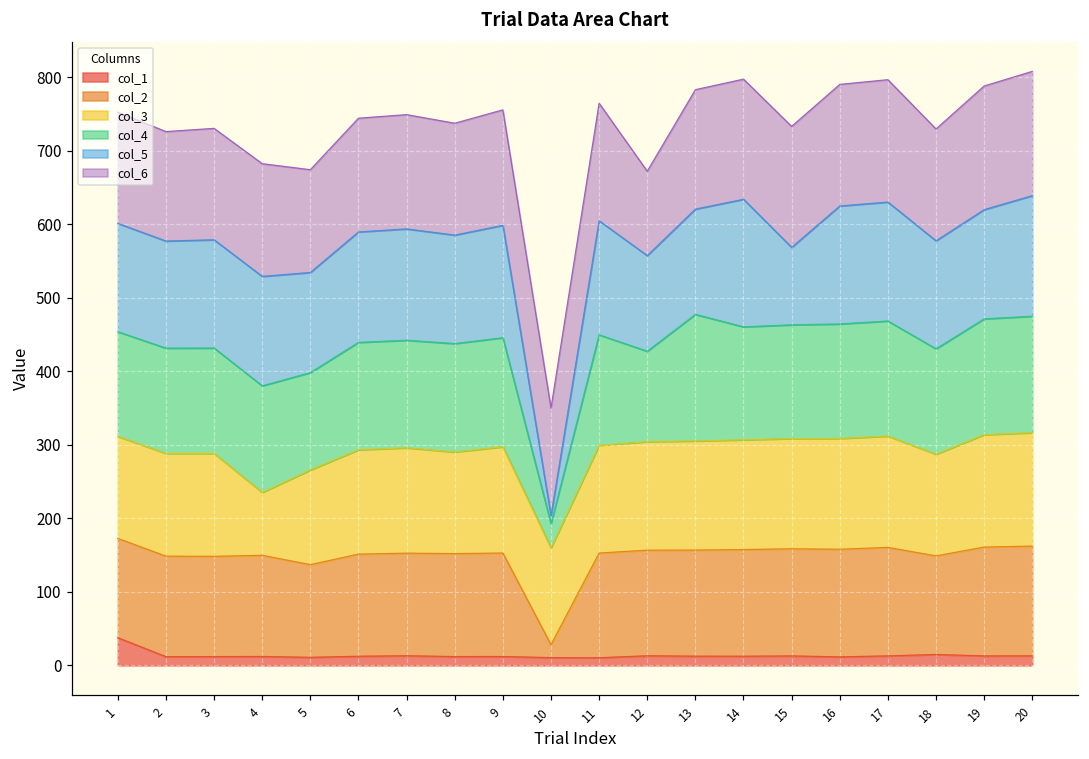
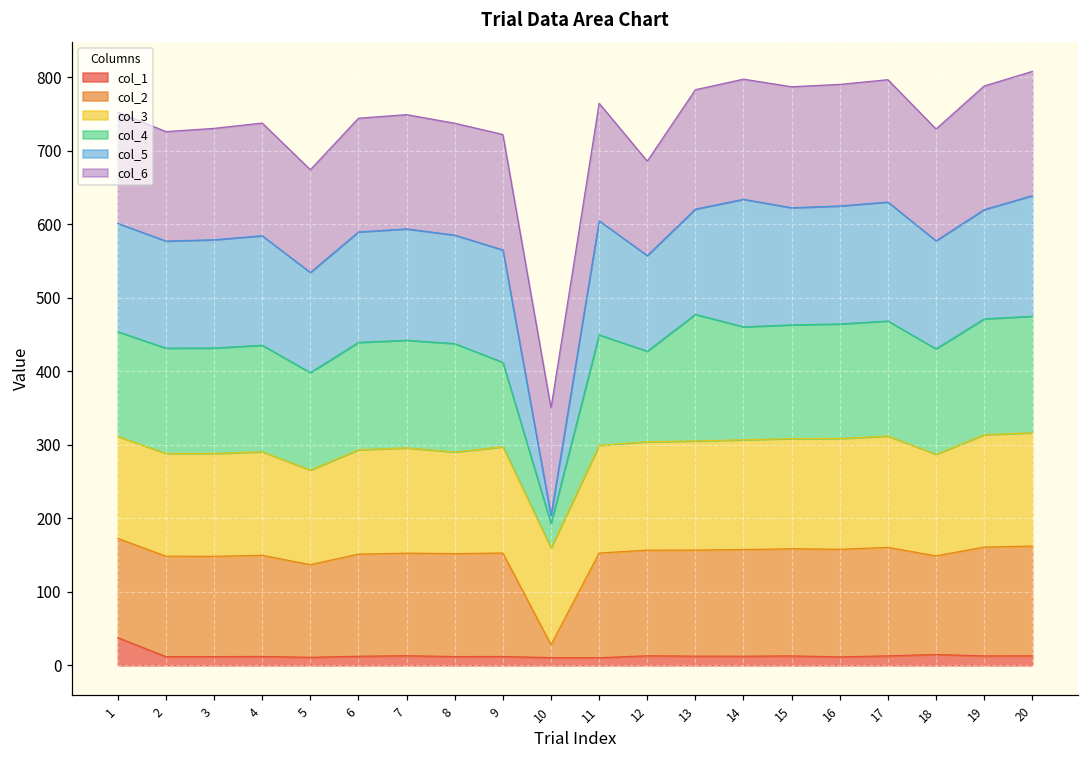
  {
    "col_3": {
      "1": 140,
      "2": 140,
      "3": 140,
-     "4": 90,
+     "4": 140,
      "5": 130,
      "6": 140,
      "7": 140,
      "8": 140,
      "9": 140,
      "10": 130,
      "11": 150,
      "12": 150,
      "13": 150,
      "14": 150,
      "15": 150,
      "16": 150,
      "17": 150,
      "18": 140,
      "19": 150,
      "20": 150
    },
    "col_4": {
      "1": 140,
      "2": 140,
      "3": 140,
      "4": 150,
      "5": 130,
      "6": 150,
      "7": 150,
      "8": 150,
-     "9": 150,
+     "9": 110,
      "10": 30,
      "11": 150,
      "12": 120,
      "13": 170,
      "14": 150,
      "15": 150,
      "16": 160,
      "17": 160,
      "18": 140,
      "19": 160,
      "20": 160
    },
    "col_5": {
      "1": 150,
      "2": 150,
      "3": 150,
      "4": 150,
      "5": 140,
      "6": 150,
      "7": 150,
      "8": 150,
      "9": 150,
      "10": 10,
      "11": 160,
      "12": 130,
      "13": 140,
      "14": 170,
-     "15": 110,
+     "15": 160,
      "16": 160,
      "17": 160,
      "18": 150,
      "19": 150,
      "20": 160
    },
    "col_6": {
      "2": 150,
      "3": 150,
      "4": 150,
      "5": 140,
      "6": 150,
      "7": 160,
      "8": 150,
      "9": 160,
      "10": 150,
      "11": 160,
-     "12": 110,
+     "12": 130,
      "13": 160,
      "14": 160,
      "15": 160,
      "16": 170,
      "17": 170,
      "18": 150,
      "19": 170,
      "20": 170
    }
  }
